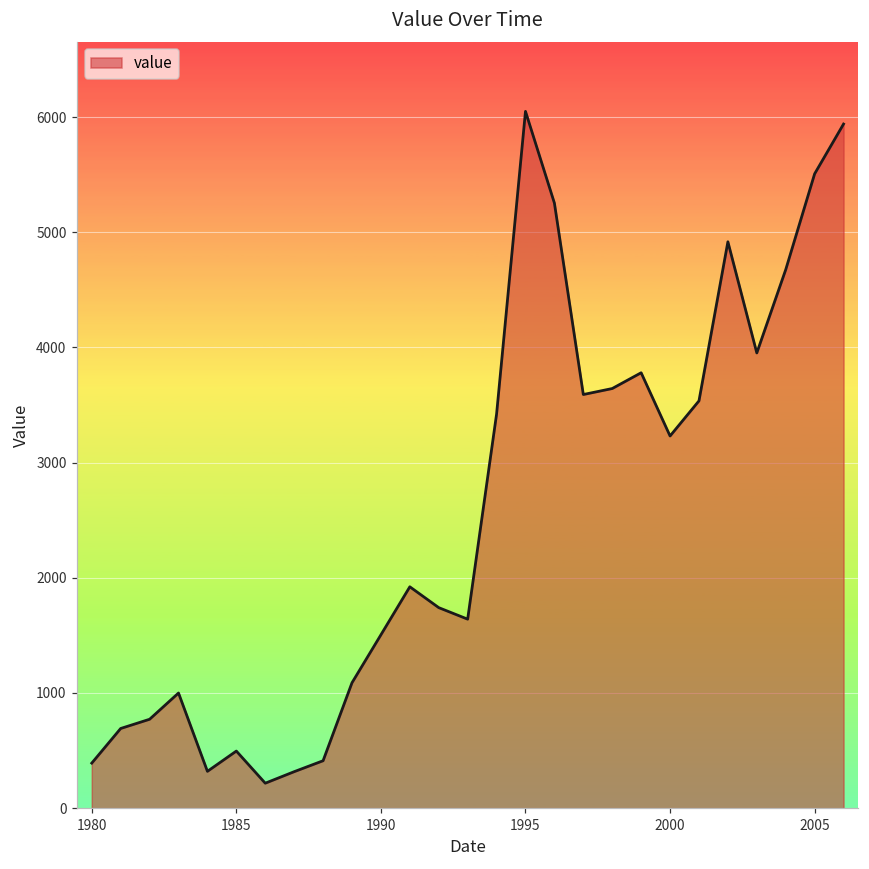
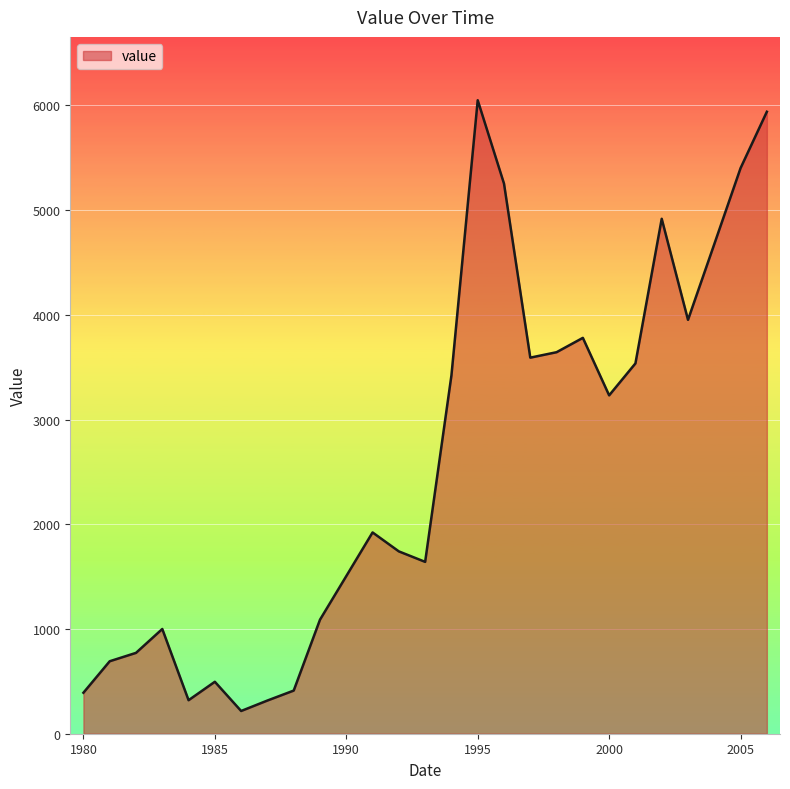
  {
    "1980": 390,
    "1985": 500,
    "1990": 1510,
    "1995": 6050,
    "2000": 3230,
-   "2005": 5510
+   "2005": 5400
  }
